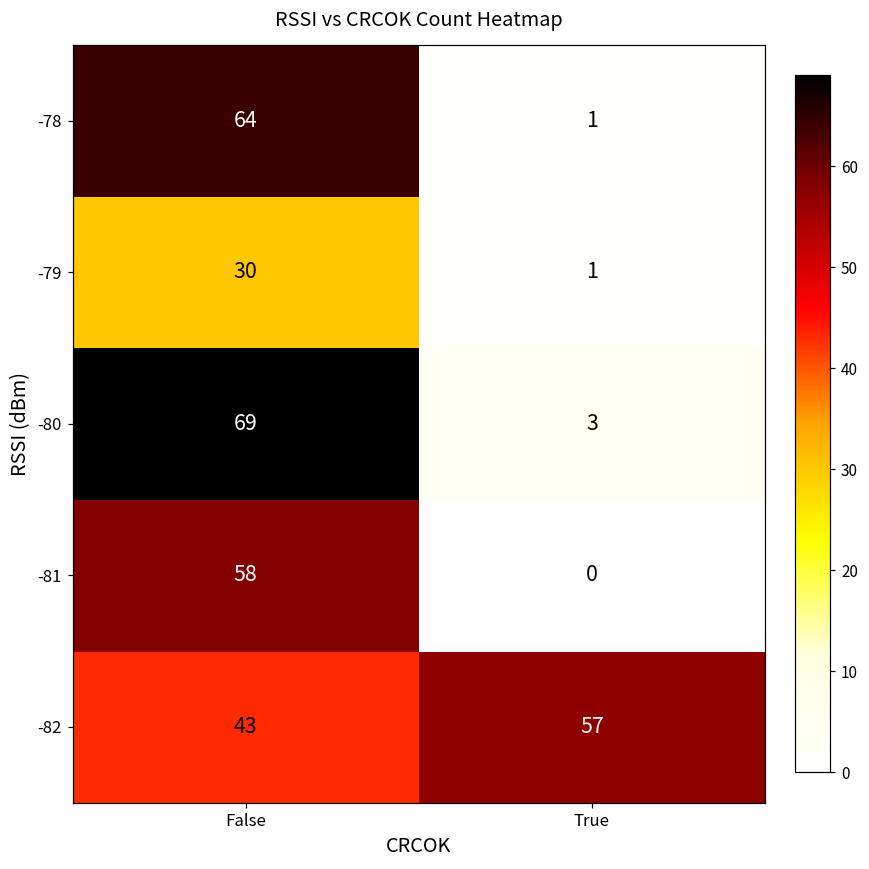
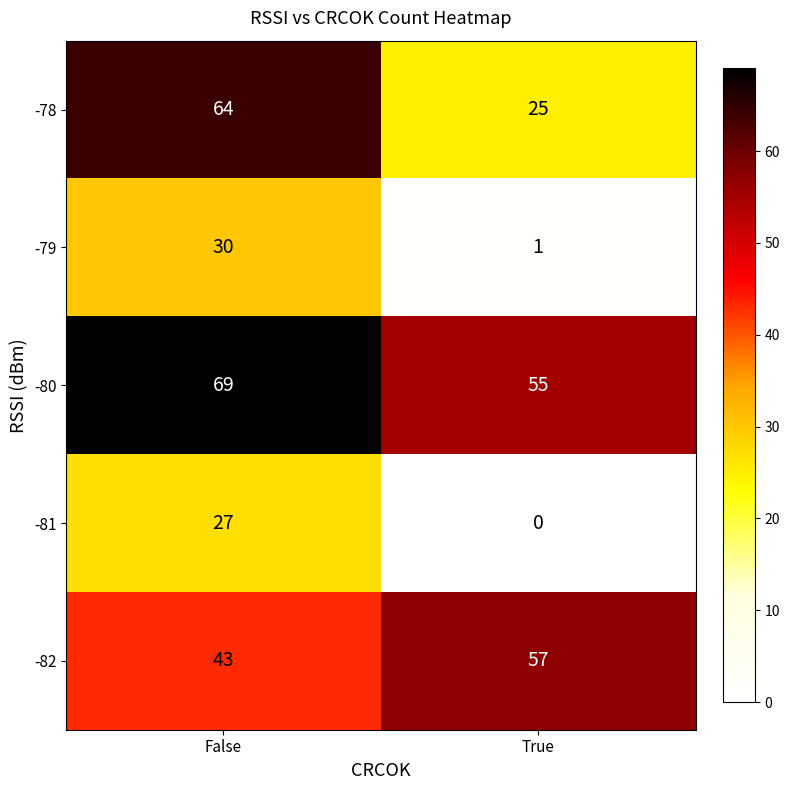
  {
    "-78": {
      "False": 64,
-     "True": 1
+     "True": 25
    },
    "-79": {
      "False": 30,
      "True": 1
    },
    "-80": {
      "False": 69,
-     "True": 3
+     "True": 55
    },
    "-81": {
-     "False": 58,
+     "False": 27,
      "True": 0
    },
    "-82": {
      "False": 43,
      "True": 57
    }
  }
